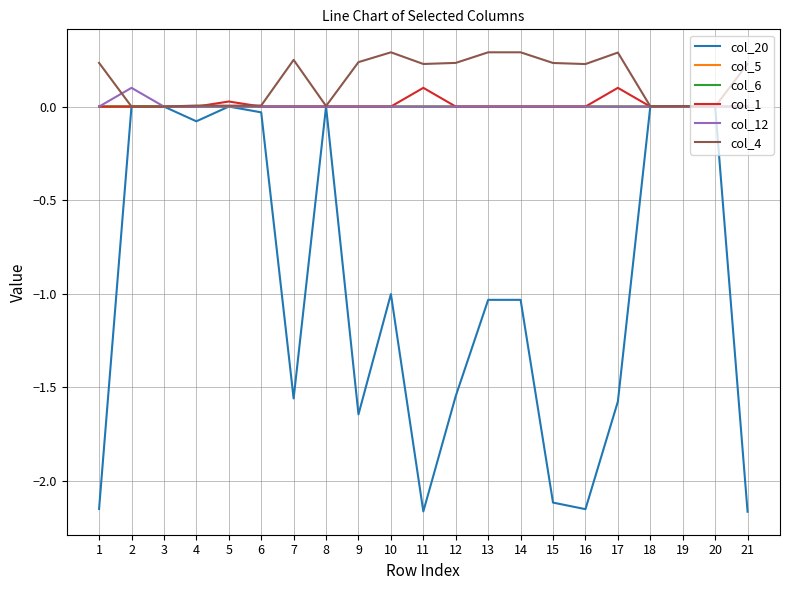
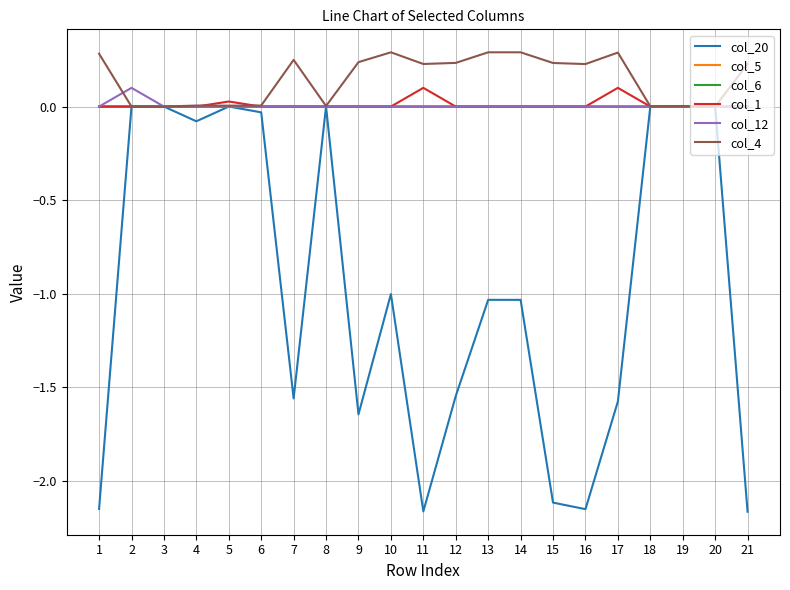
  {
    "col_20": {
      "1": -2.15,
      "4": -0.08,
      "6": -0.03,
      "7": -1.56,
      "9": -1.64,
      "10": -1.00,
      "11": -2.16,
      "12": -1.55,
      "13": -1.03,
      "14": -1.03,
      "15": -2.11,
      "16": -2.15,
      "17": -1.58,
      "21": -2.16
    },
    "col_1": {
      "5": 0.03,
      "11": 0.10,
      "17": 0.10
    },
    "col_12": {
      "2": 0.10
    },
    "col_4": {
-     "1": 0.23,
+     "1": 0.28,
      "7": 0.25,
      "9": 0.24,
      "10": 0.29,
      "11": 0.23,
      "12": 0.23,
      "13": 0.29,
      "14": 0.29,
      "15": 0.23,
      "16": 0.23,
      "17": 0.29
    }
  }
